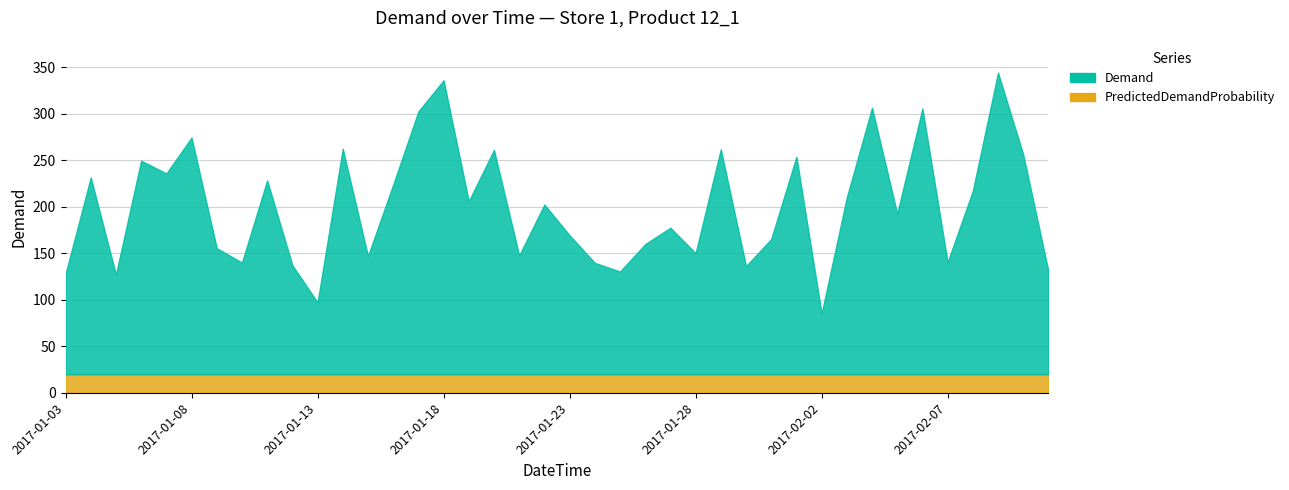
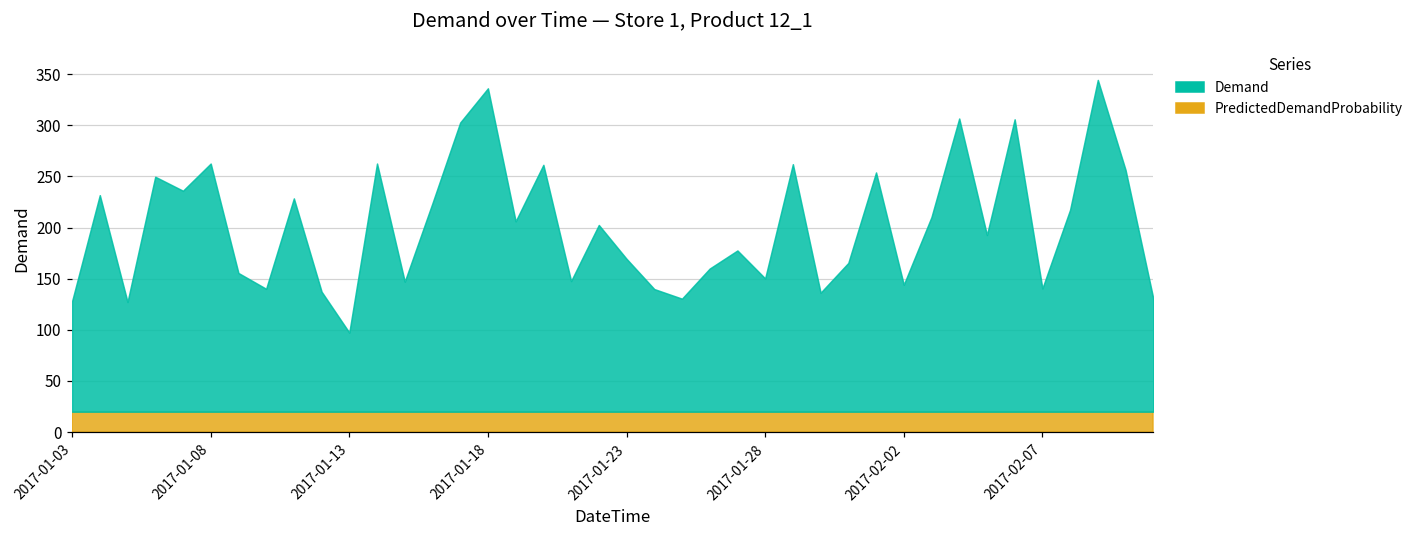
  {
    "PredictedDemandProbability": {
      "2017-01-03": 20,
      "2017-01-08": 20,
      "2017-01-13": 20,
      "2017-01-18": 20,
      "2017-01-23": 20,
      "2017-01-28": 20,
      "2017-02-02": 20,
      "2017-02-07": 20
    },
    "Demand": {
      "2017-01-03": 110,
-     "2017-01-08": 250,
+     "2017-01-08": 240,
      "2017-01-13": 80,
      "2017-01-18": 320,
      "2017-01-23": 150,
      "2017-01-28": 130,
-     "2017-02-02": 70,
+     "2017-02-02": 120,
      "2017-02-07": 120
    }
  }
